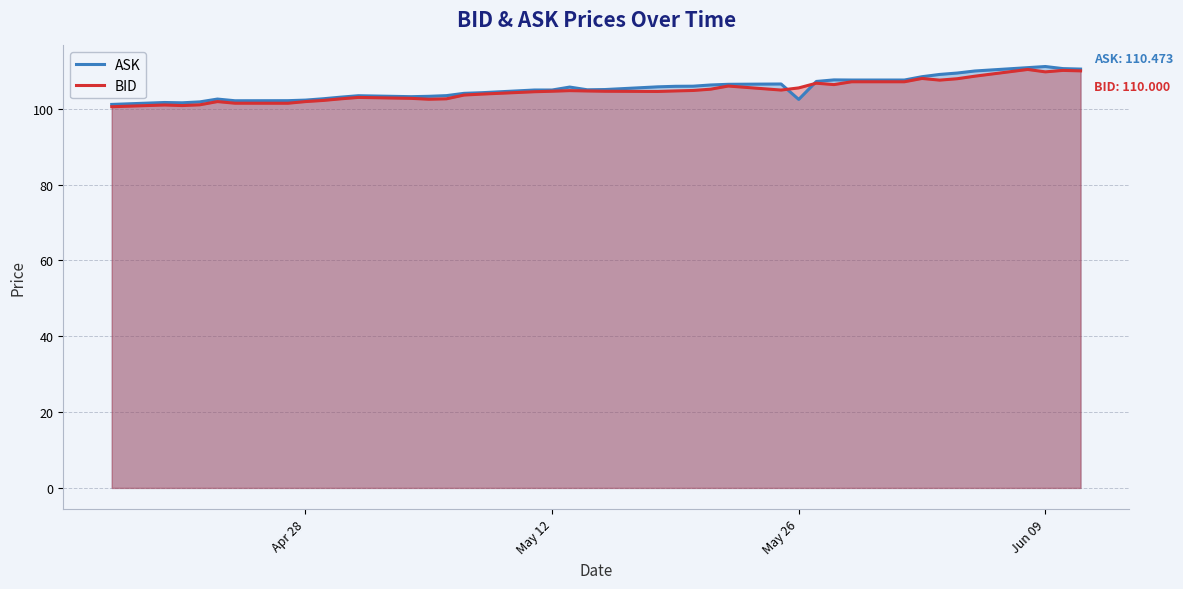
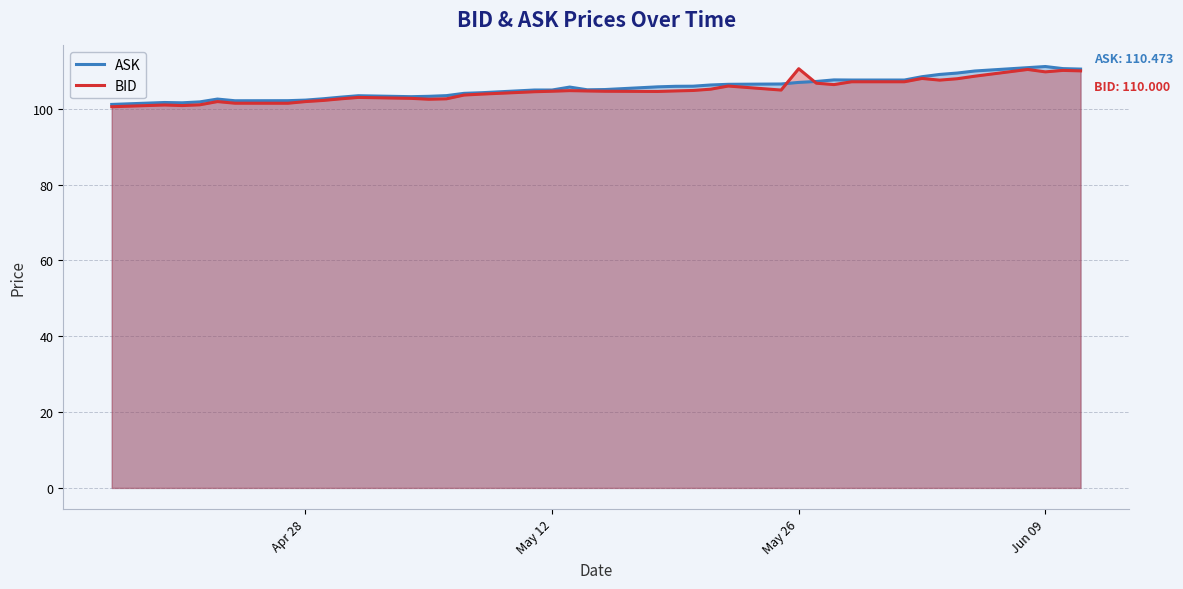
  {
    "ASK": {
-     "May 26": 102,
+     "May 26": 107,
      "Jun 09": 111
    },
    "BID": {
-     "May 26": 106,
+     "May 26": 111,
      "Jun 09": 110
    }
  }
